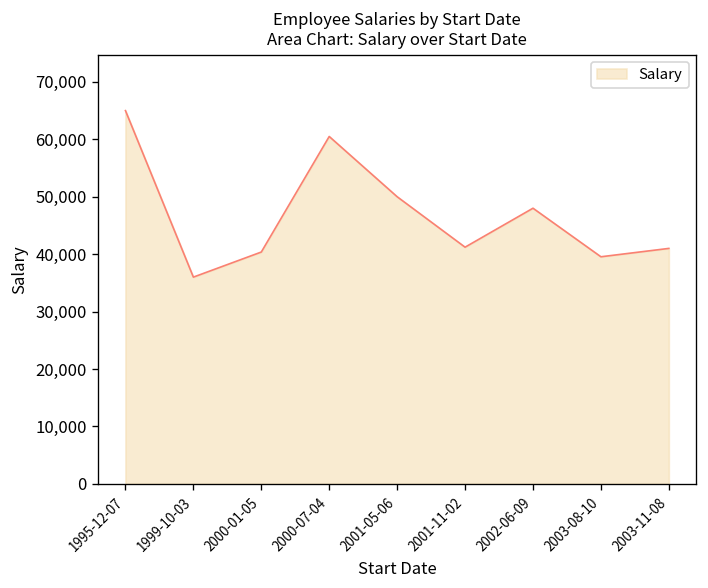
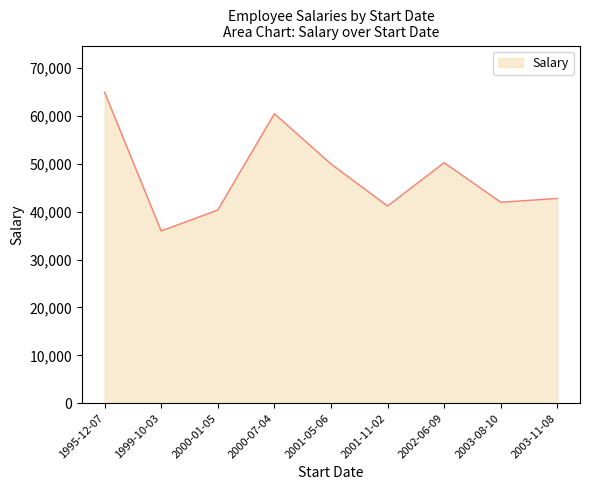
  {
    "1995-12-07": "65,000",
    "1999-10-03": "36,000",
    "2000-01-05": "40,000",
    "2000-07-04": "60,000",
    "2001-05-06": "50,000",
    "2001-11-02": "41,000",
-   "2002-06-09": "48,000",
-   "2003-08-10": "40,000",
-   "2003-11-08": "41,000"
+   "2002-06-09": "50,000",
+   "2003-08-10": "42,000",
+   "2003-11-08": "43,000"
  }
